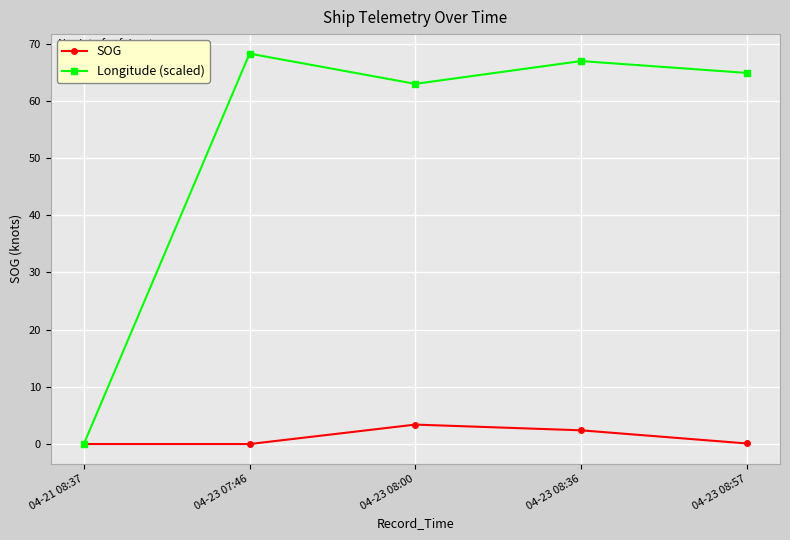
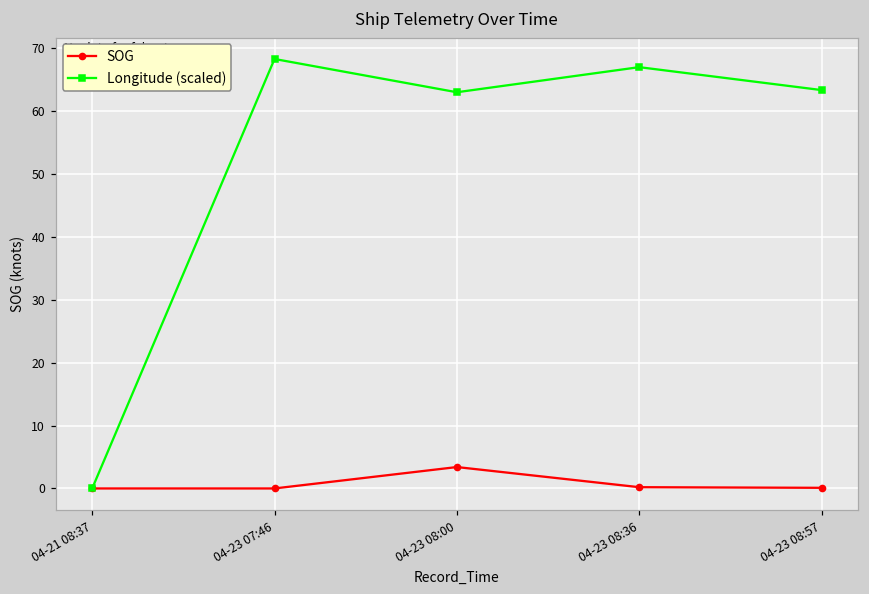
  {
    "SOG": {
      "04-23 07:46": 0,
      "04-23 08:00": 3,
-     "04-23 08:36": 2,
+     "04-23 08:36": 0,
      "04-23 08:57": 0
    },
    "Longitude (scaled)": {
      "04-23 07:46": 68,
      "04-23 08:00": 63,
      "04-23 08:36": 67,
-     "04-23 08:57": 65
+     "04-23 08:57": 63
    }
  }
